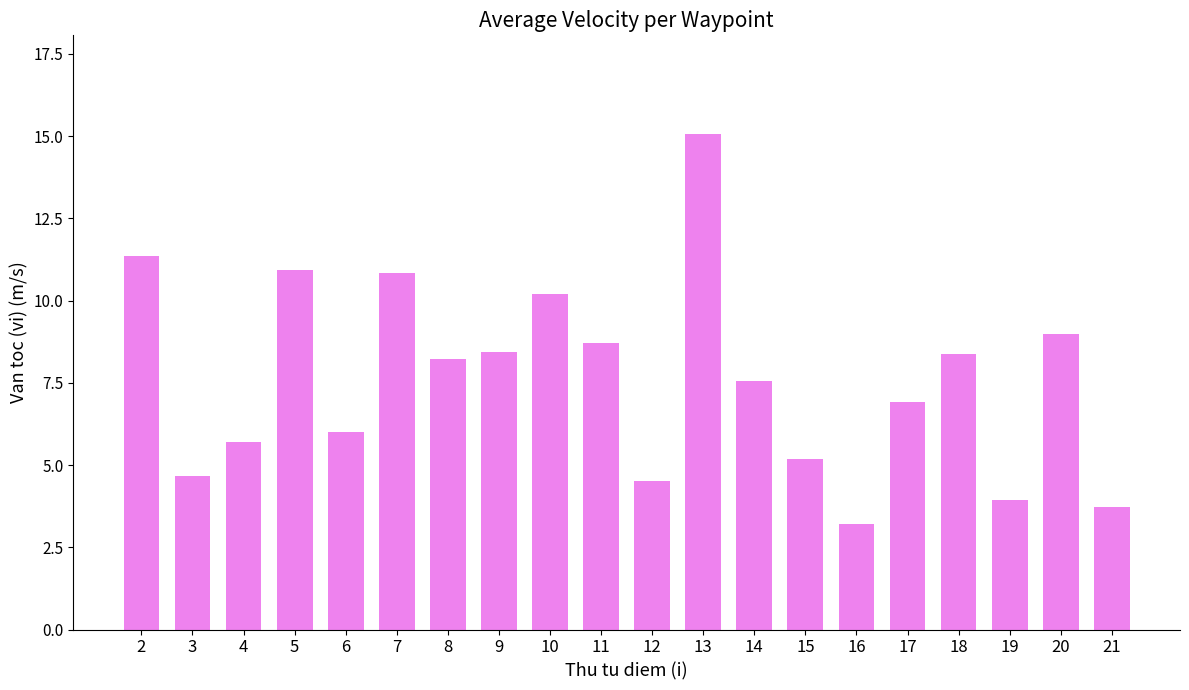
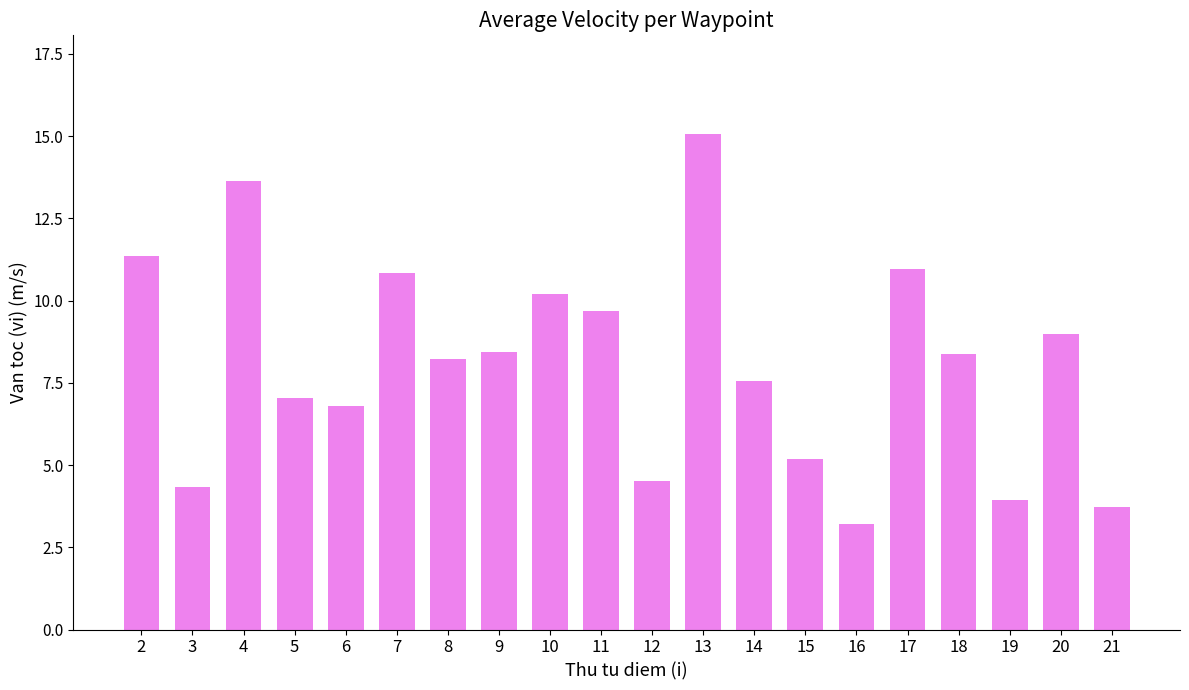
  {
    "2": 11.4,
-   "3": 4.7,
-   "4": 5.7,
-   "5": 10.9,
-   "6": 6.0,
+   "3": 4.3,
+   "4": 13.6,
+   "5": 7.0,
+   "6": 6.8,
    "7": 10.8,
    "8": 8.2,
    "9": 8.4,
    "10": 10.2,
-   "11": 8.7,
+   "11": 9.7,
    "12": 4.5,
    "13": 15.0,
    "14": 7.6,
    "15": 5.2,
    "16": 3.2,
-   "17": 6.9,
+   "17": 10.9,
    "18": 8.4,
    "19": 3.9,
    "20": 9.0,
    "21": 3.7
  }
